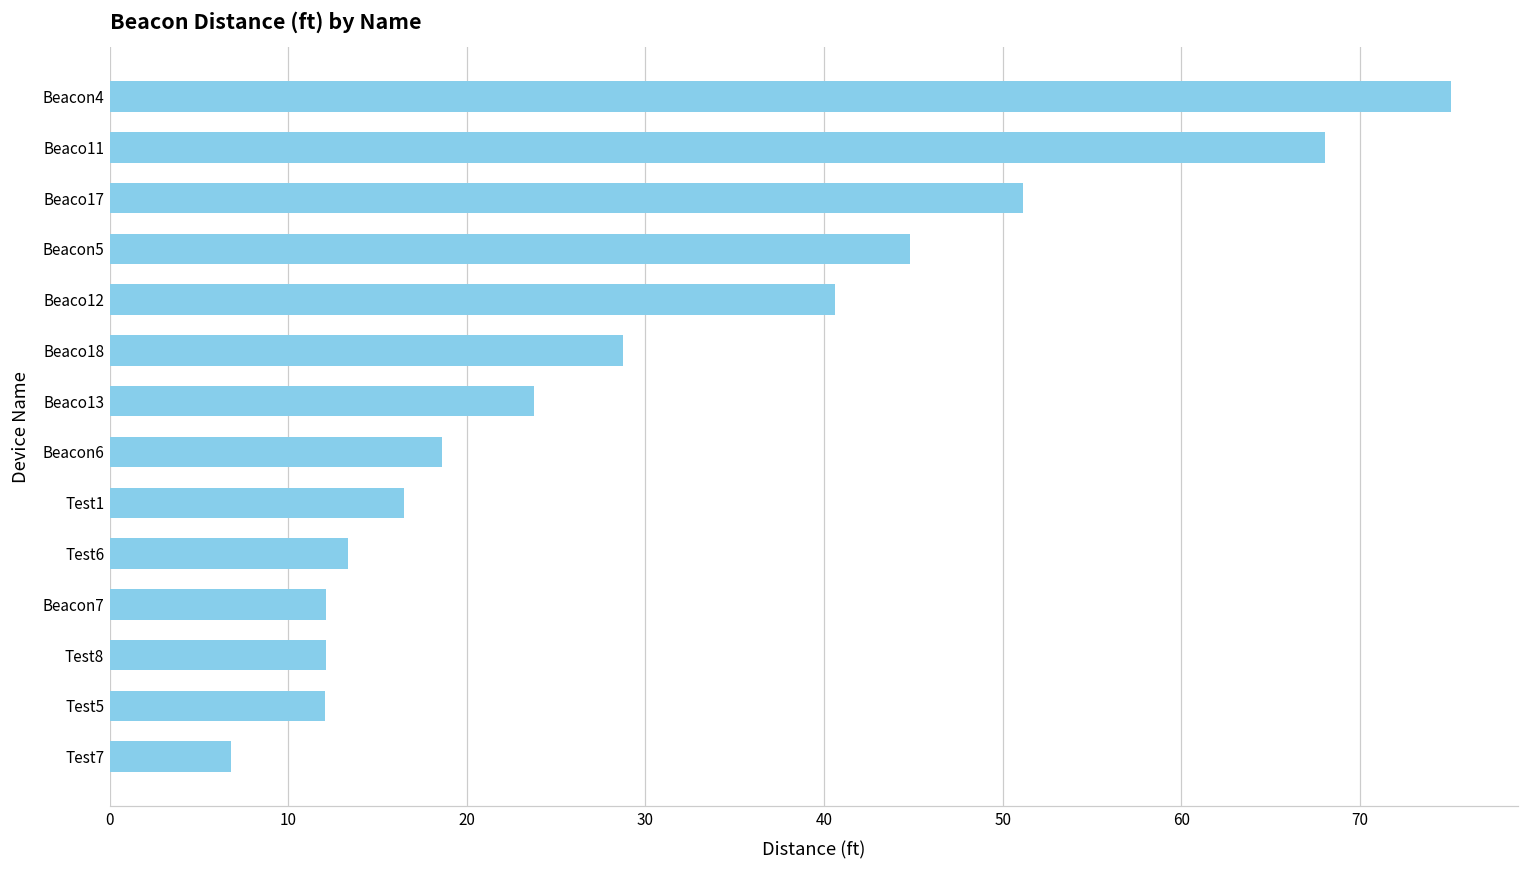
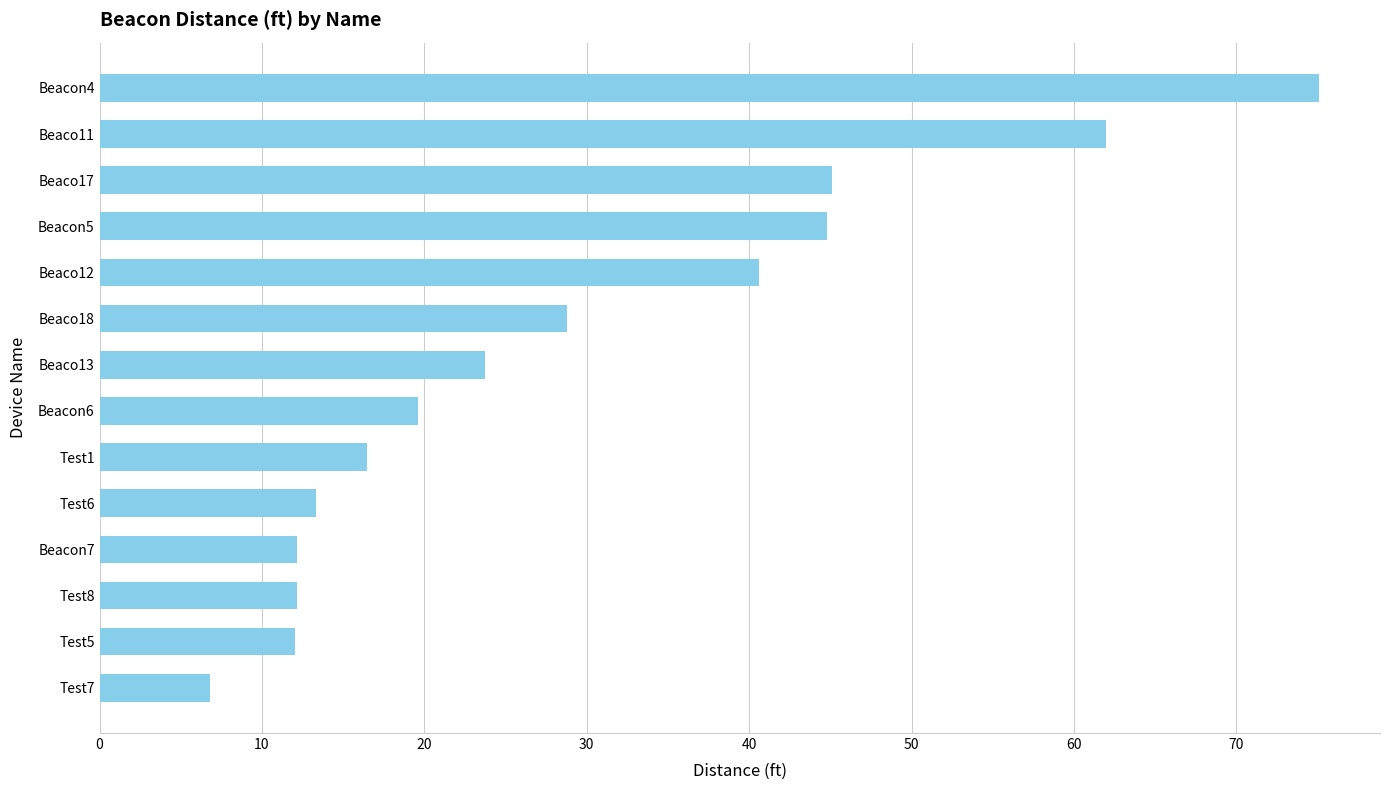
  {
    "Beacon4": 75.1,
-   "Beaco11": 68.1,
-   "Beaco17": 51.2,
+   "Beaco11": 62.0,
+   "Beaco17": 45.1,
    "Beacon5": 44.8,
    "Beaco12": 40.6,
    "Beaco18": 28.8,
    "Beaco13": 23.7,
-   "Beacon6": 18.6,
+   "Beacon6": 19.6,
    "Test1": 16.5,
    "Test6": 13.4,
    "Beacon7": 12.1,
    "Test8": 12.1,
    "Test5": 12.1,
    "Test7": 6.8
  }
